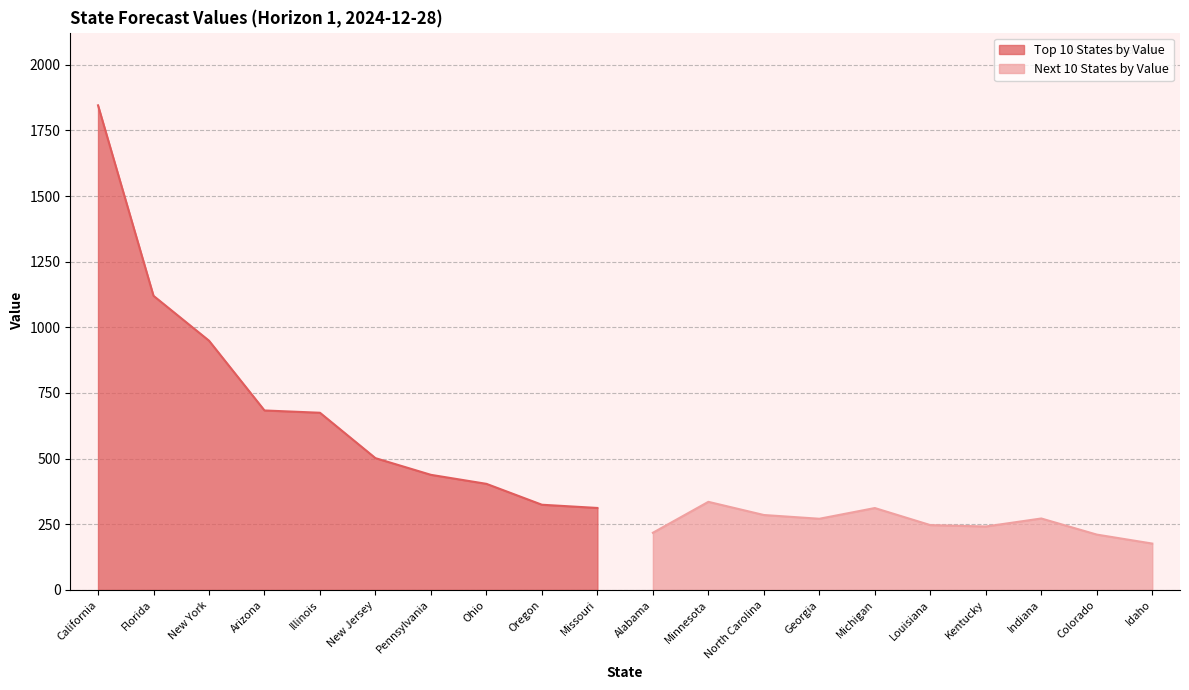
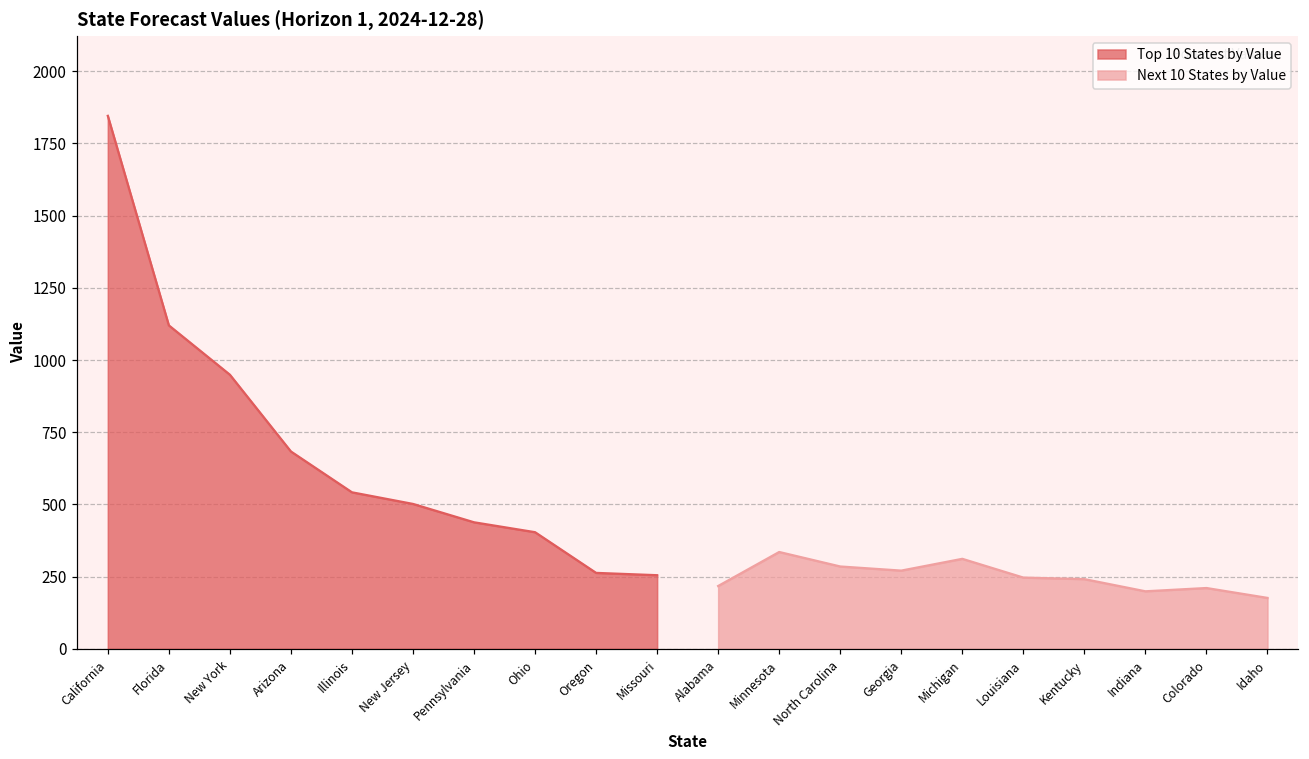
  {
    "Top 10 States by Value": {
      "California": 1850,
      "Florida": 1120,
      "New York": 950,
      "Arizona": 680,
-     "Illinois": 670,
+     "Illinois": 540,
      "New Jersey": 500,
      "Pennsylvania": 440,
      "Ohio": 400,
-     "Oregon": 320,
-     "Missouri": 310
+     "Oregon": 260,
+     "Missouri": 260
    },
    "Next 10 States by Value": {
      "Alabama": 220,
      "Minnesota": 340,
      "North Carolina": 290,
      "Georgia": 270,
      "Michigan": 310,
      "Louisiana": 250,
      "Kentucky": 240,
-     "Indiana": 270,
+     "Indiana": 200,
      "Colorado": 210,
      "Idaho": 180
    }
  }
